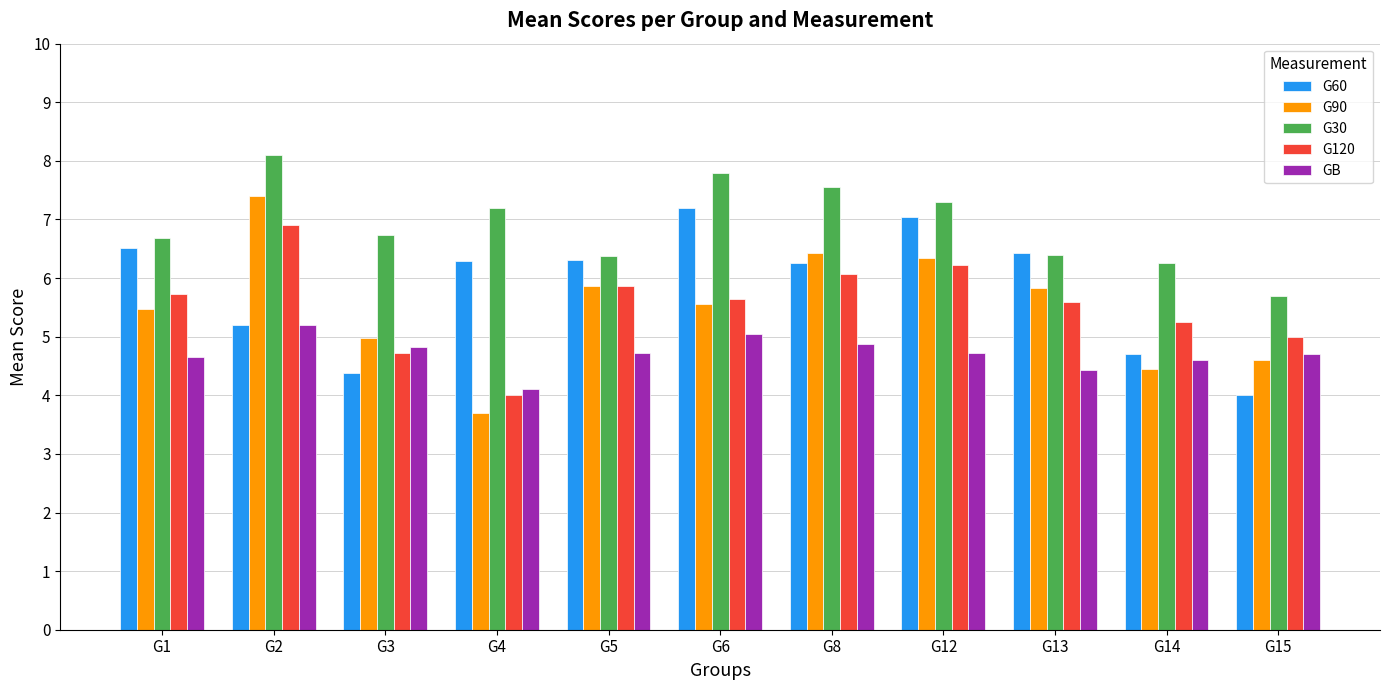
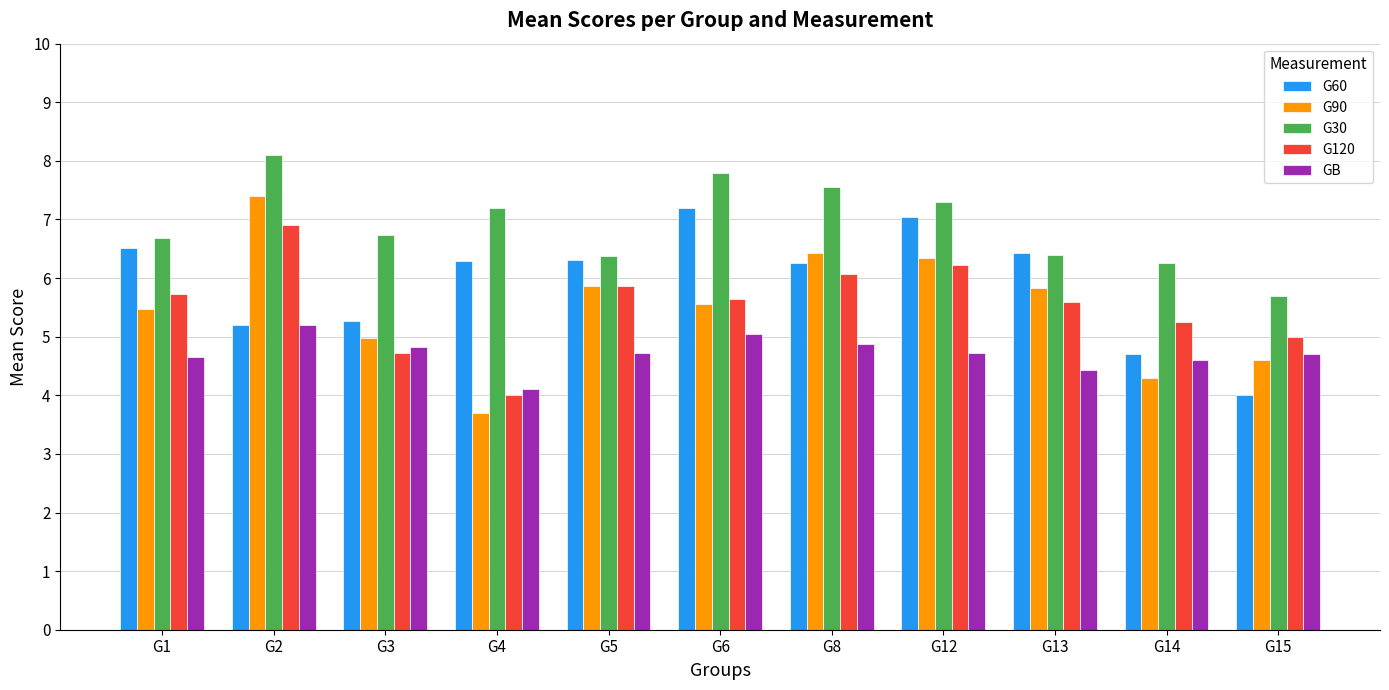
  {
    "G60": {
      "G1": 6.5,
      "G2": 5.2,
-     "G3": 4.4,
+     "G3": 5.3,
      "G4": 6.3,
      "G5": 6.3,
      "G6": 7.2,
      "G8": 6.3,
      "G12": 7.1,
      "G13": 6.4,
      "G14": 4.7,
      "G15": 4.0
    },
    "G90": {
      "G1": 5.5,
      "G2": 7.4,
      "G3": 5.0,
      "G4": 3.7,
      "G5": 5.9,
      "G6": 5.6,
      "G8": 6.4,
      "G12": 6.4,
      "G13": 5.8,
-     "G14": 4.5,
+     "G14": 4.3,
      "G15": 4.6
    },
    "G30": {
      "G1": 6.7,
      "G2": 8.1,
      "G3": 6.7,
      "G4": 7.2,
      "G5": 6.4,
      "G6": 7.8,
      "G8": 7.6,
      "G12": 7.3,
      "G13": 6.4,
      "G14": 6.3,
      "G15": 5.7
    },
    "G120": {
      "G1": 5.7,
      "G2": 6.9,
      "G3": 4.7,
      "G4": 4.0,
      "G5": 5.9,
      "G6": 5.7,
      "G8": 6.1,
      "G12": 6.2,
      "G13": 5.6,
      "G14": 5.3,
      "G15": 5.0
    },
    "GB": {
      "G1": 4.7,
      "G2": 5.2,
      "G3": 4.8,
      "G4": 4.1,
      "G5": 4.7,
      "G6": 5.1,
      "G8": 4.9,
      "G12": 4.7,
      "G13": 4.4,
      "G14": 4.6,
      "G15": 4.7
    }
  }
